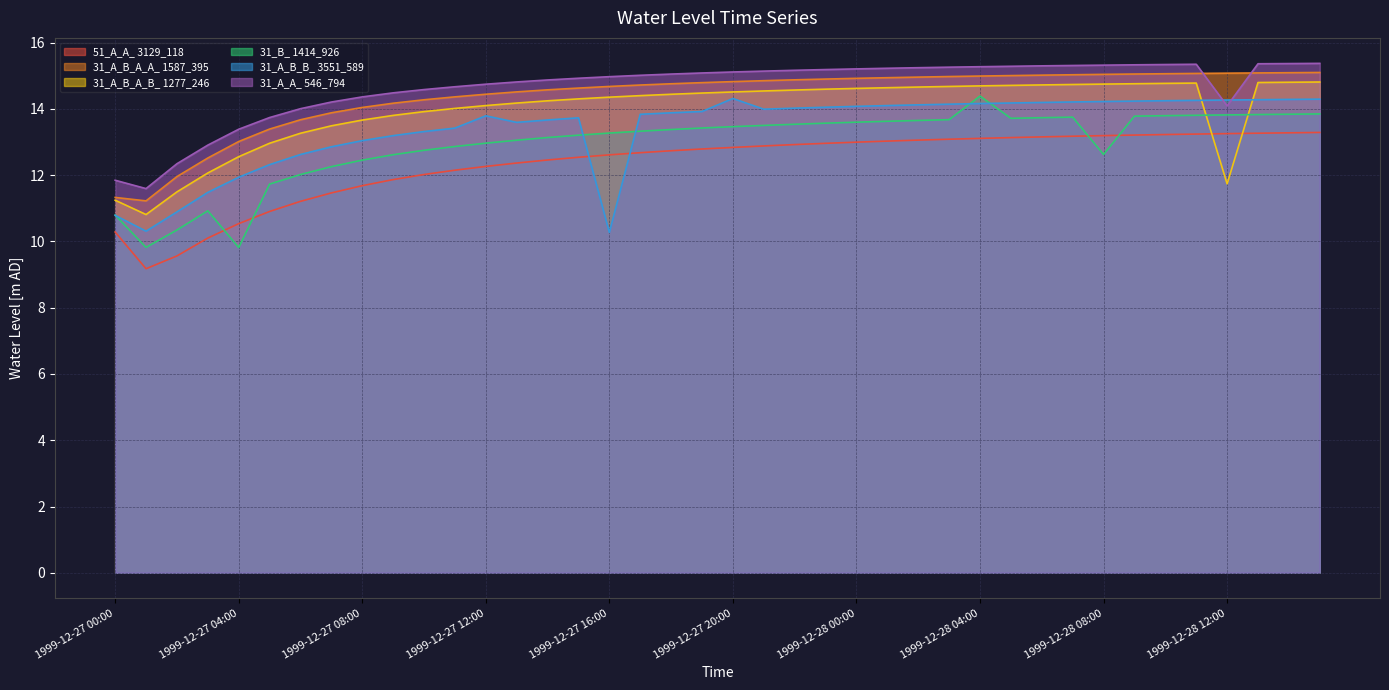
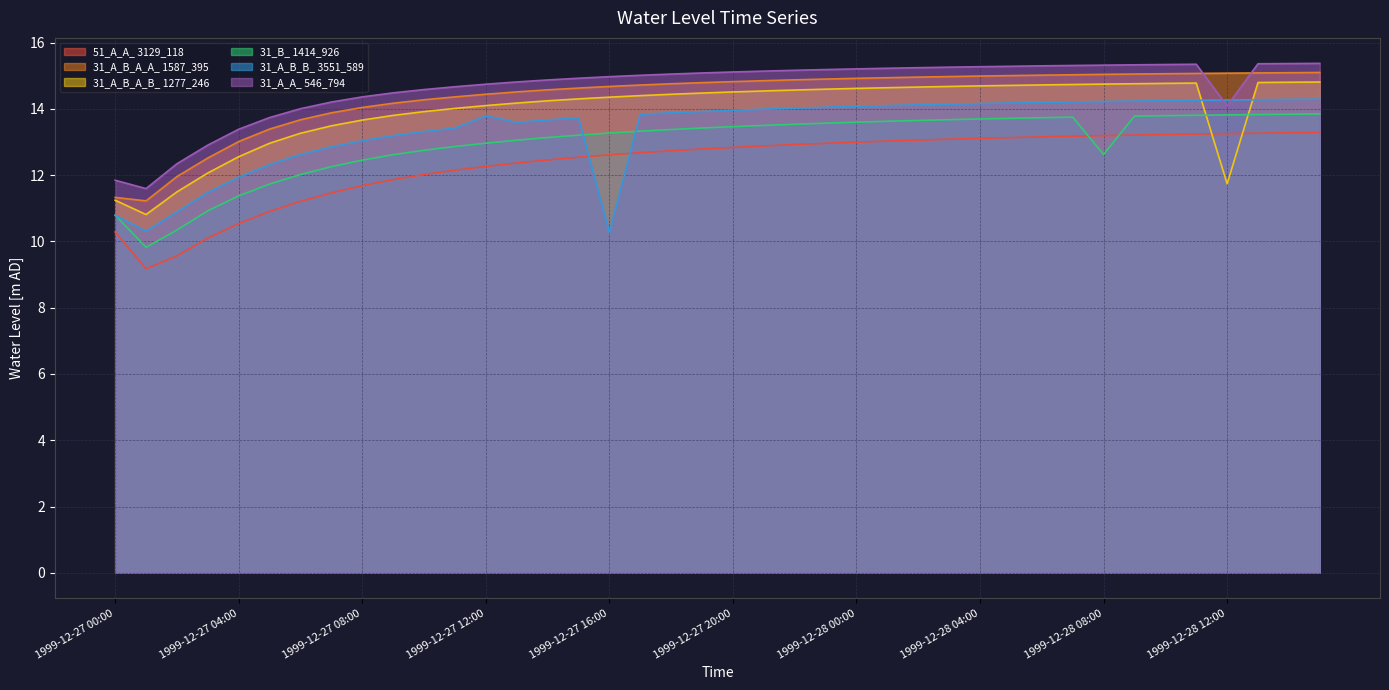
  {
    "31_A_B_A_B_ 1277_246": {
      "1999-12-27 00:00": 11.2,
      "1999-12-27 04:00": 12.6,
      "1999-12-27 08:00": 13.7,
      "1999-12-27 12:00": 14.1,
      "1999-12-27 16:00": 14.4,
      "1999-12-27 20:00": 14.5,
      "1999-12-28 00:00": 14.6,
      "1999-12-28 04:00": 14.7,
      "1999-12-28 08:00": 14.7,
      "1999-12-28 12:00": 11.7
    },
    "31_B_ 1414_926": {
-     "1999-12-27 04:00": 9.8,
+     "1999-12-27 04:00": 11.4,
      "1999-12-27 08:00": 12.5,
      "1999-12-27 12:00": 13.0,
      "1999-12-27 16:00": 13.3,
      "1999-12-27 20:00": 13.5,
      "1999-12-28 00:00": 13.6,
-     "1999-12-28 04:00": 14.4,
+     "1999-12-28 04:00": 13.7,
      "1999-12-28 08:00": 12.6,
      "1999-12-28 12:00": 13.8
    },
    "31_A_B_B_ 3551_589": {
      "1999-12-27 04:00": 11.9,
      "1999-12-27 08:00": 13.0,
      "1999-12-27 12:00": 13.8,
      "1999-12-27 16:00": 10.3,
-     "1999-12-27 20:00": 14.3,
+     "1999-12-27 20:00": 14.0,
      "1999-12-28 00:00": 14.1,
      "1999-12-28 04:00": 14.2,
      "1999-12-28 08:00": 14.2,
      "1999-12-28 12:00": 14.3
    },
    "31_A_A_ 546_794": {
      "1999-12-27 00:00": 11.8,
      "1999-12-27 04:00": 13.4,
      "1999-12-27 08:00": 14.4,
      "1999-12-27 12:00": 14.7,
      "1999-12-27 16:00": 15.0,
      "1999-12-27 20:00": 15.1,
      "1999-12-28 00:00": 15.2,
      "1999-12-28 04:00": 15.3,
      "1999-12-28 08:00": 15.3,
      "1999-12-28 12:00": 14.1
    }
  }
